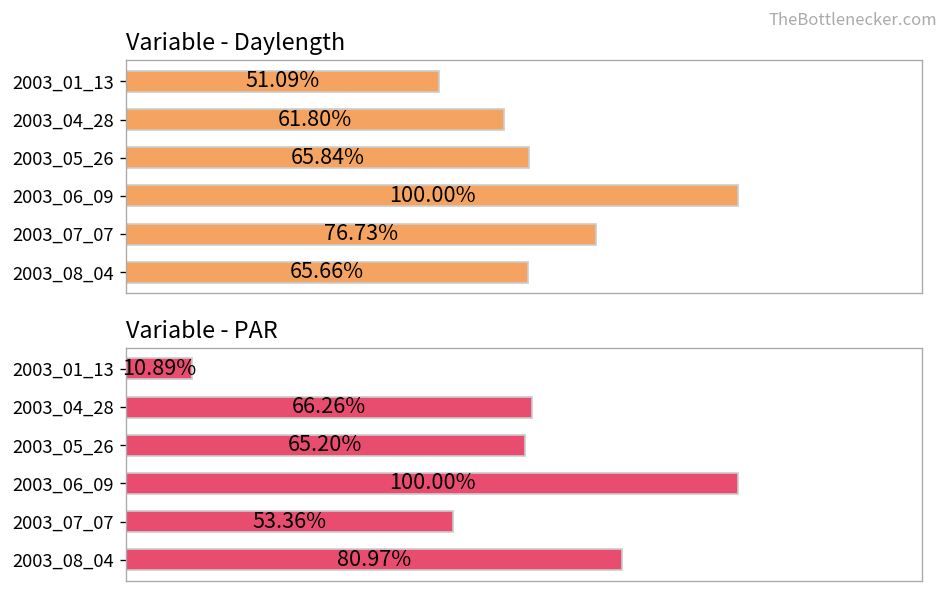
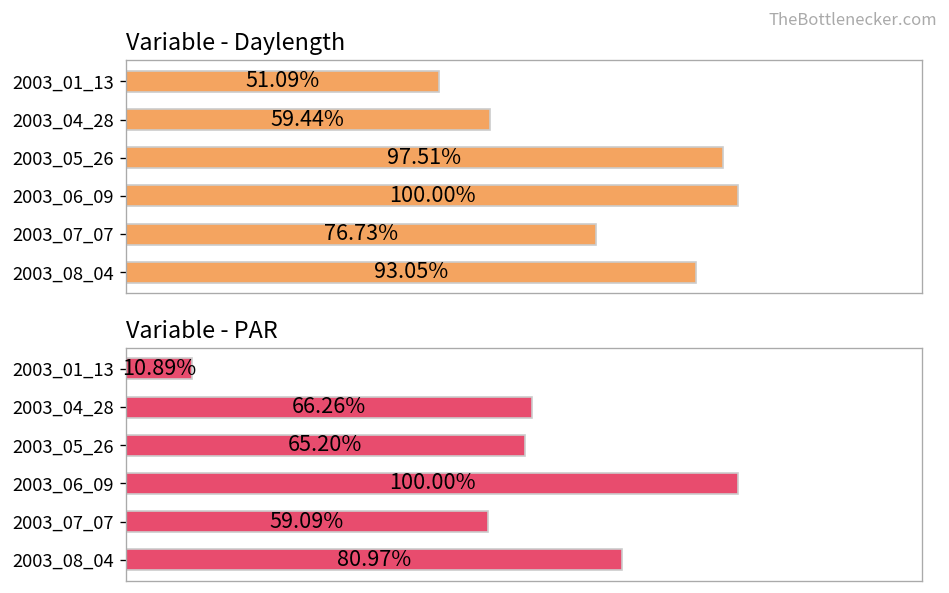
  {
    "Variable - Daylength": {
      "2003_01_13": "51.09%",
-     "2003_04_28": "61.80%",
-     "2003_05_26": "65.84%",
+     "2003_04_28": "59.44%",
+     "2003_05_26": "97.51%",
      "2003_06_09": "100.00%",
      "2003_07_07": "76.73%",
-     "2003_08_04": "65.66%"
+     "2003_08_04": "93.05%"
    },
    "Variable - PAR": {
      "2003_01_13": "10.89%",
      "2003_04_28": "66.26%",
      "2003_05_26": "65.20%",
      "2003_06_09": "100.00%",
-     "2003_07_07": "53.36%",
+     "2003_07_07": "59.09%",
      "2003_08_04": "80.97%"
    }
  }
